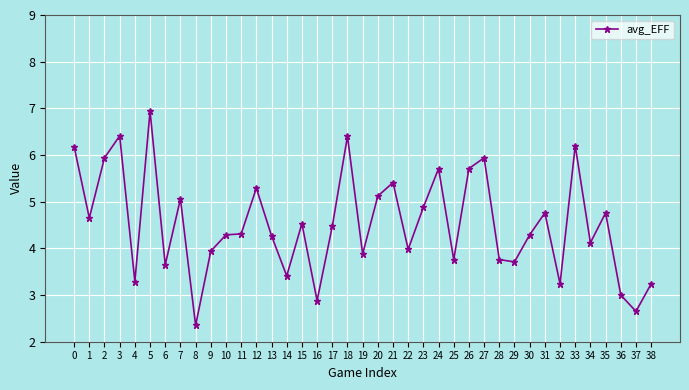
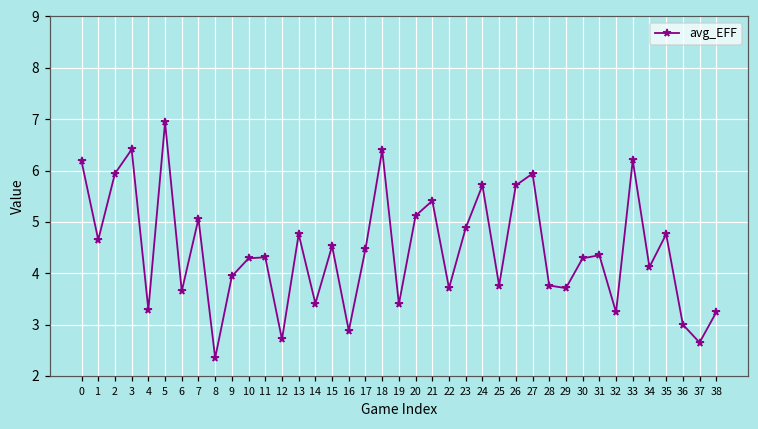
  {
    "0": 6.2,
    "1": 4.7,
    "2": 5.9,
    "3": 6.4,
    "4": 3.3,
    "5": 6.9,
    "6": 3.7,
    "7": 5.1,
    "8": 2.4,
    "9": 3.9,
    "10": 4.3,
    "11": 4.3,
-   "12": 5.3,
-   "13": 4.3,
+   "12": 2.7,
+   "13": 4.8,
    "14": 3.4,
    "15": 4.5,
    "16": 2.9,
    "17": 4.5,
    "18": 6.4,
-   "19": 3.9,
+   "19": 3.4,
    "20": 5.1,
    "21": 5.4,
-   "22": 4.0,
+   "22": 3.7,
    "23": 4.9,
    "24": 5.7,
    "25": 3.8,
    "26": 5.7,
    "27": 5.9,
    "28": 3.8,
    "29": 3.7,
    "30": 4.3,
-   "31": 4.8,
+   "31": 4.4,
    "32": 3.2,
    "33": 6.2,
    "34": 4.1,
    "35": 4.8,
    "36": 3.0,
    "37": 2.7,
    "38": 3.2
  }
